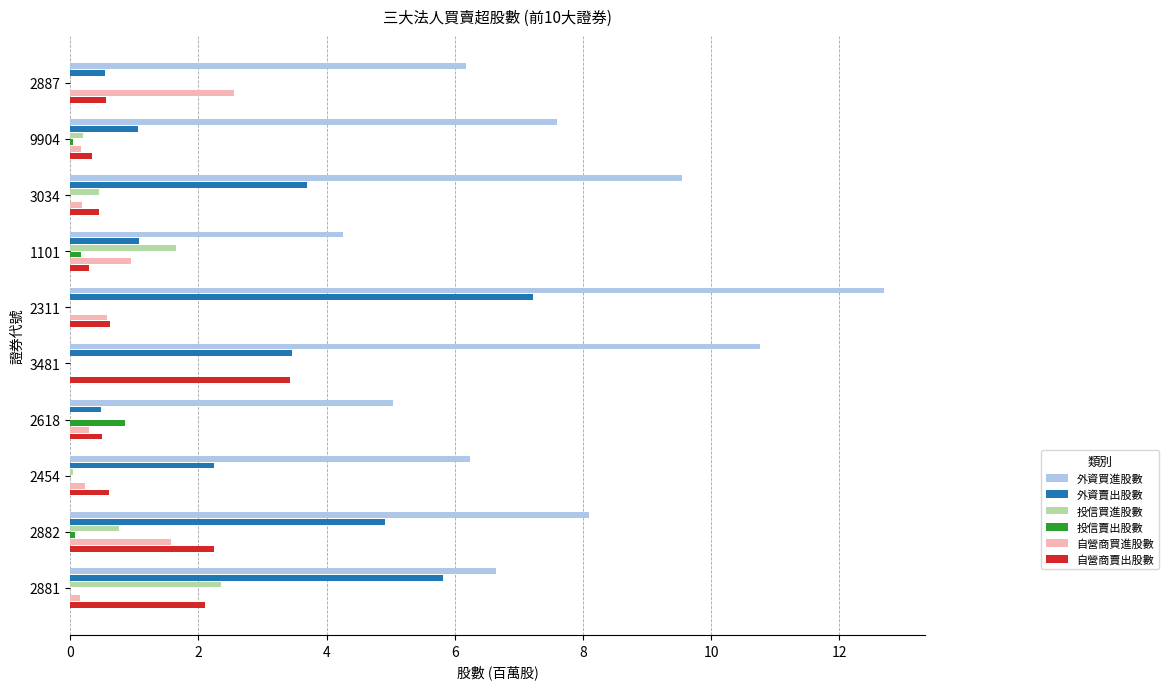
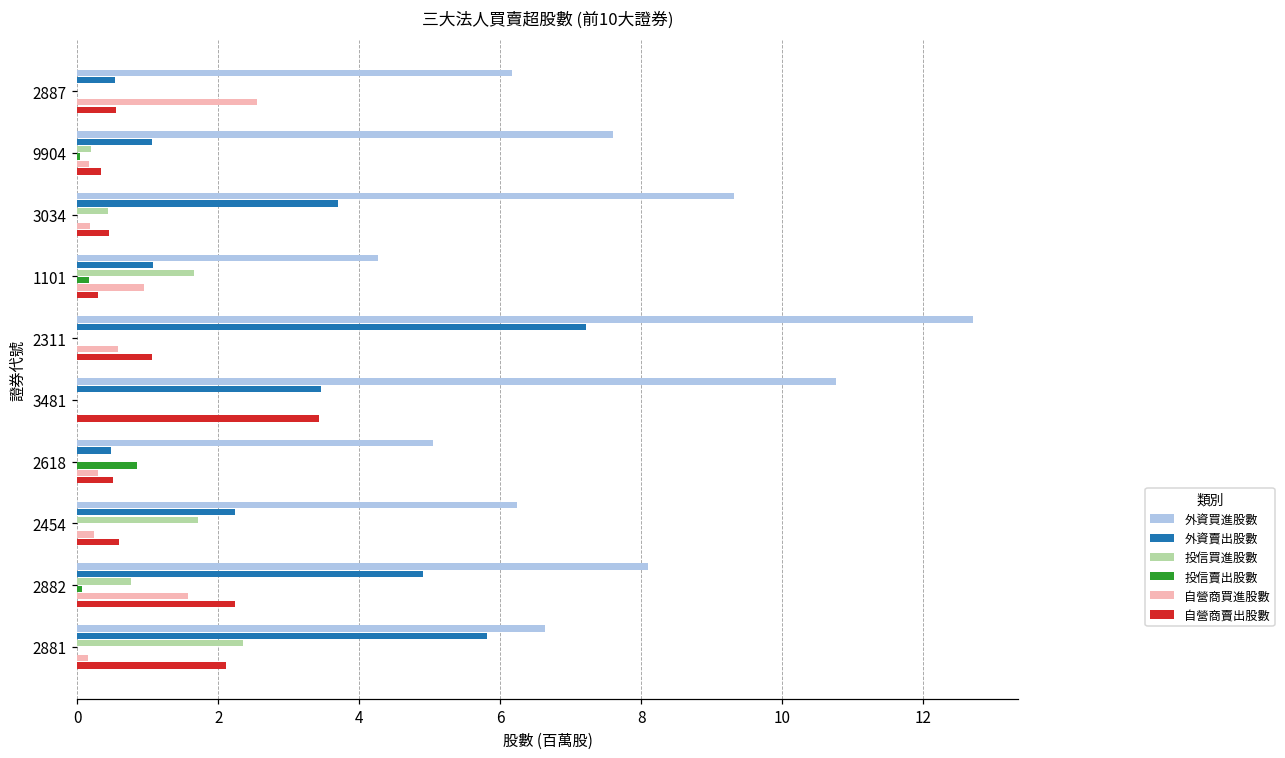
  {
    "外資買進股數": {
      "2887": 6.2,
      "9904": 7.6,
-     "3034": 9.5,
+     "3034": 9.3,
      "1101": 4.3,
      "2311": 12.7,
      "3481": 10.8,
      "2618": 5.0,
      "2454": 6.2,
      "2882": 8.1,
      "2881": 6.6
    },
    "外資賣出股數": {
      "2887": 0.5,
      "9904": 1.1,
      "3034": 3.7,
      "1101": 1.1,
      "2311": 7.2,
      "3481": 3.5,
      "2618": 0.5,
      "2454": 2.2,
      "2882": 4.9,
      "2881": 5.8
    },
    "投信買進股數": {
      "2887": 0.0,
      "9904": 0.2,
      "3034": 0.4,
      "1101": 1.7,
      "2311": 0.0,
      "3481": 0.0,
      "2618": 0.0,
-     "2454": 0.0,
+     "2454": 1.7,
      "2882": 0.8,
      "2881": 2.4
    },
    "投信賣出股數": {
      "2887": 0.0,
      "3034": 0.0,
      "1101": 0.2,
      "2311": 0.0,
      "3481": 0.0,
      "2618": 0.9,
      "2454": 0.0,
      "2882": 0.1,
      "2881": 0.0
    },
    "自營商買進股數": {
      "2887": 2.6,
      "9904": 0.2,
      "3034": 0.2,
      "1101": 0.9,
      "2311": 0.6,
      "3481": 0.0,
      "2618": 0.3,
      "2454": 0.2,
      "2882": 1.6,
      "2881": 0.2
    },
    "自營商賣出股數": {
      "2887": 0.6,
      "9904": 0.3,
      "3034": 0.4,
      "1101": 0.3,
-     "2311": 0.6,
+     "2311": 1.1,
      "3481": 3.4,
      "2618": 0.5,
      "2454": 0.6,
      "2882": 2.2,
      "2881": 2.1
    }
  }
